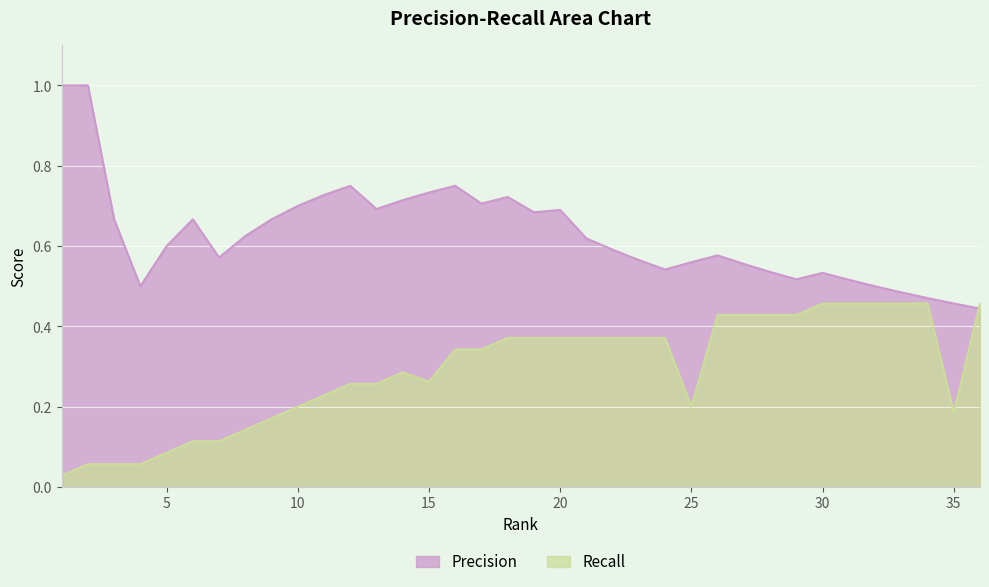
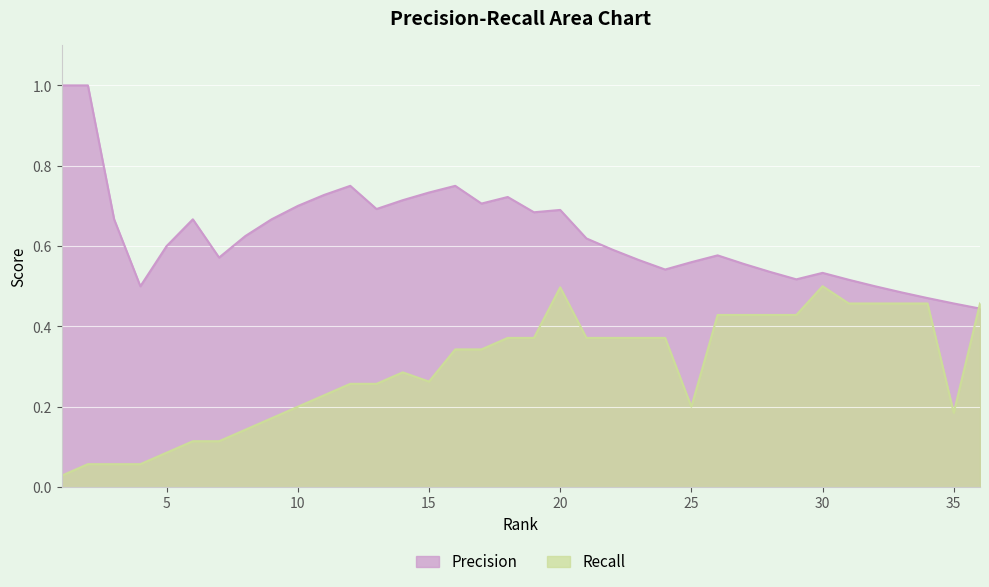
  {
    "Precision": {
      "5": 0.60,
      "10": 0.70,
      "15": 0.73,
      "20": 0.69,
      "25": 0.56,
      "30": 0.53,
      "35": 0.46
    },
    "Recall": {
      "5": 0.09,
      "10": 0.20,
      "15": 0.26,
-     "20": 0.37,
+     "20": 0.50,
      "25": 0.20,
-     "30": 0.46,
+     "30": 0.50,
      "35": 0.19
    }
  }
